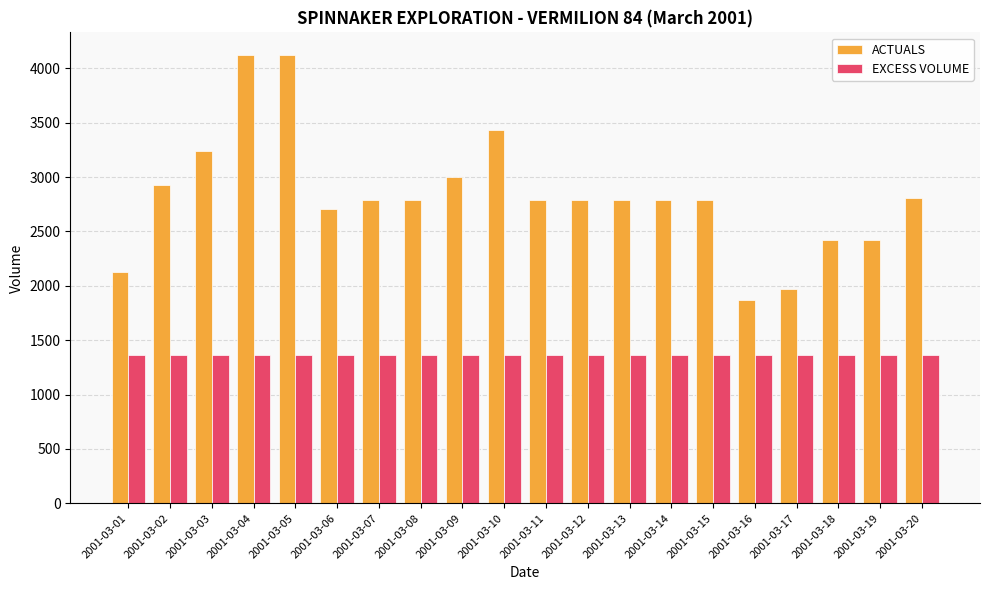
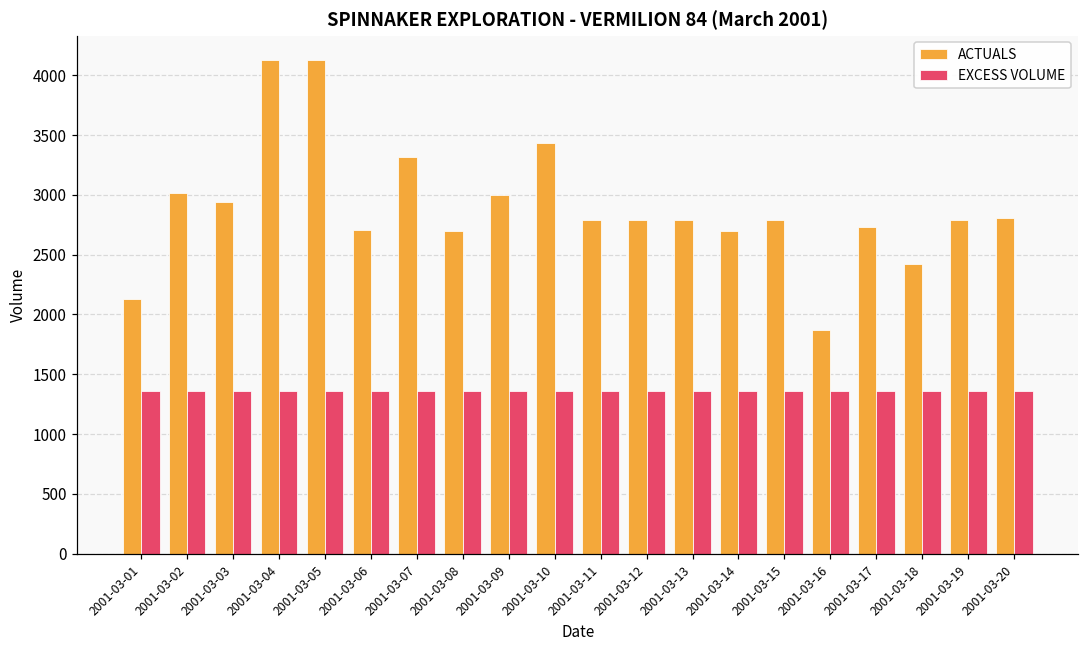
  {
    "ACTUALS": {
      "2001-03-01": 2130,
-     "2001-03-02": 2930,
-     "2001-03-03": 3240,
+     "2001-03-02": 3020,
+     "2001-03-03": 2940,
      "2001-03-04": 4130,
      "2001-03-05": 4130,
      "2001-03-06": 2710,
-     "2001-03-07": 2790,
-     "2001-03-08": 2790,
+     "2001-03-07": 3320,
+     "2001-03-08": 2690,
      "2001-03-09": 3000,
      "2001-03-10": 3430,
      "2001-03-11": 2790,
      "2001-03-12": 2790,
      "2001-03-13": 2790,
-     "2001-03-14": 2790,
+     "2001-03-14": 2700,
      "2001-03-15": 2790,
      "2001-03-16": 1870,
-     "2001-03-17": 1980,
+     "2001-03-17": 2730,
      "2001-03-18": 2430,
-     "2001-03-19": 2420,
+     "2001-03-19": 2790,
      "2001-03-20": 2810
    },
    "EXCESS VOLUME": {
      "2001-03-01": 1360,
      "2001-03-02": 1360,
      "2001-03-03": 1360,
      "2001-03-04": 1360,
      "2001-03-05": 1360,
      "2001-03-06": 1360,
      "2001-03-07": 1360,
      "2001-03-08": 1360,
      "2001-03-09": 1360,
      "2001-03-10": 1360,
      "2001-03-11": 1360,
      "2001-03-12": 1360,
      "2001-03-13": 1360,
      "2001-03-14": 1360,
      "2001-03-15": 1360,
      "2001-03-16": 1360,
      "2001-03-17": 1360,
      "2001-03-18": 1360,
      "2001-03-19": 1360,
      "2001-03-20": 1360
    }
  }
